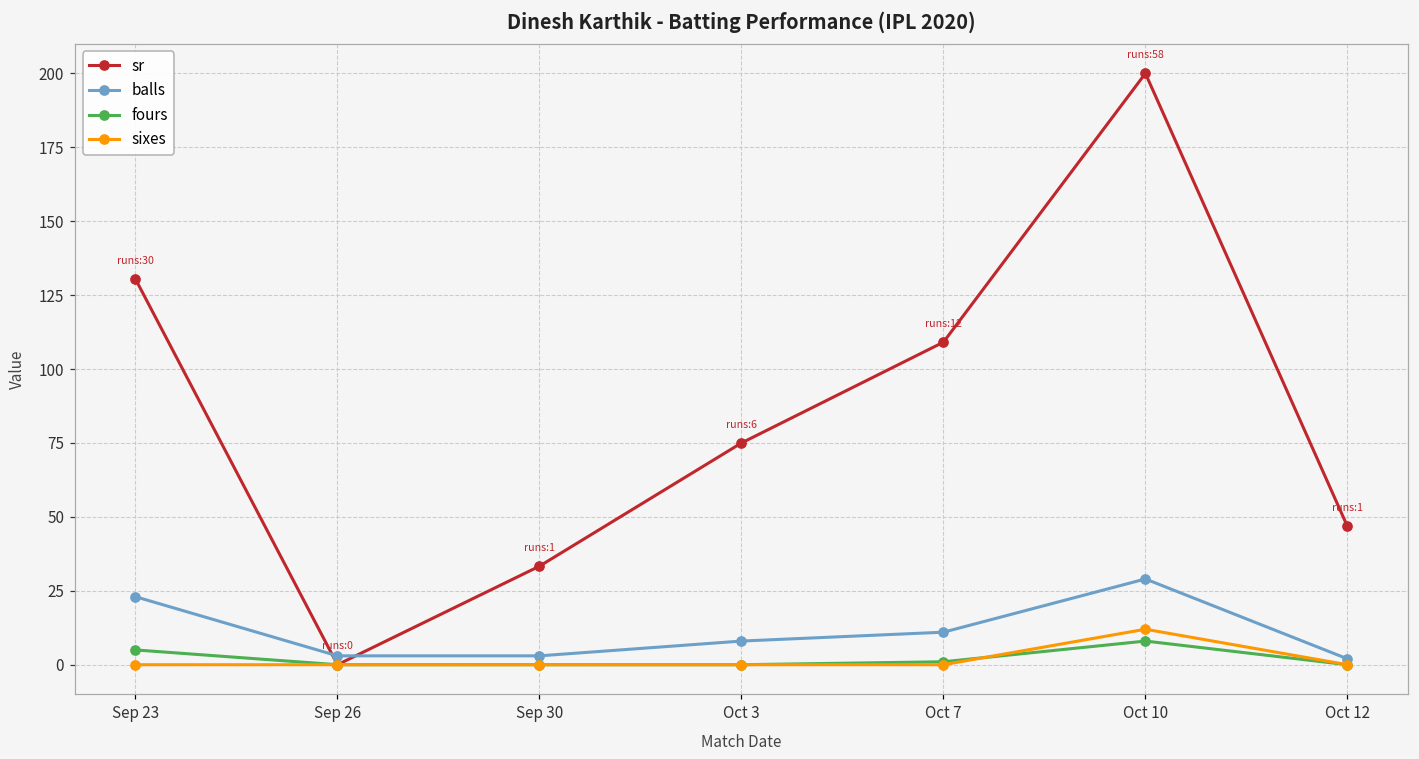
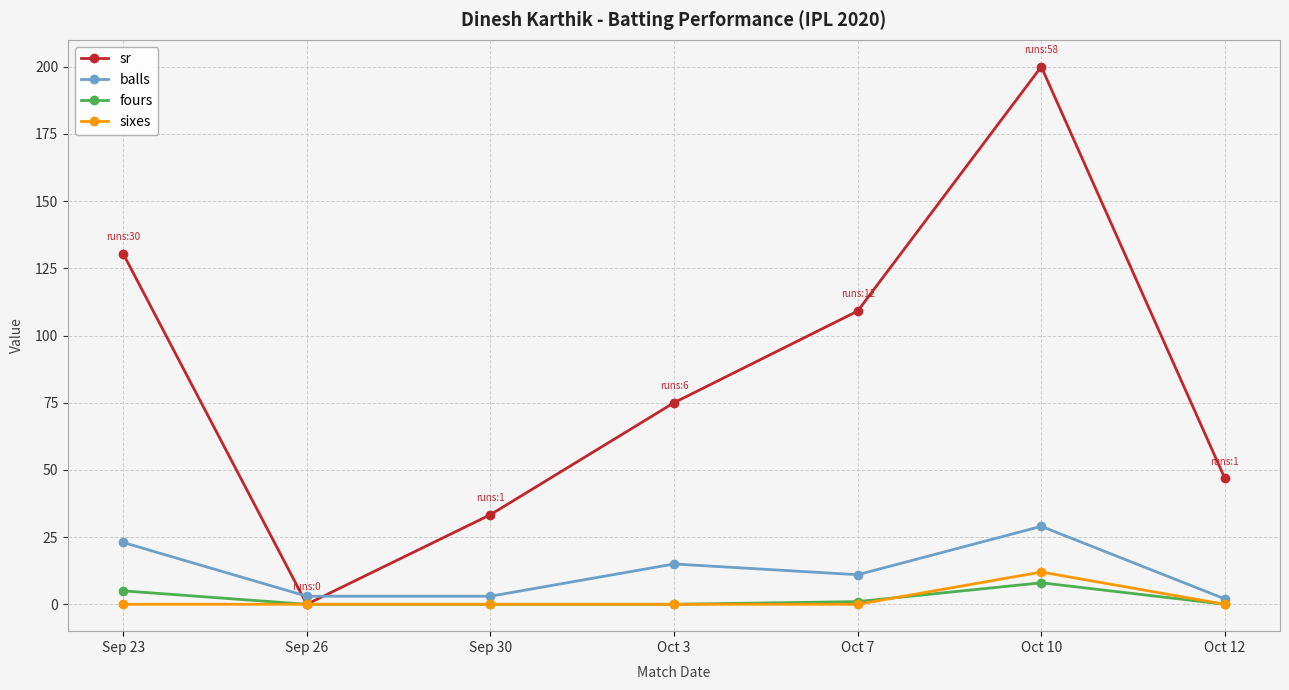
  {
    "balls": {
      "Sep 23": 23,
      "Sep 30": 3,
-     "Oct 3": 8,
+     "Oct 3": 15,
      "Oct 7": 11,
      "Oct 10": 29,
      "Oct 12": 2
    },
    "fours": {
      "Sep 23": 5,
      "Oct 7": 1,
      "Oct 10": 8
    },
    "sixes": {
      "Sep 23": 0,
      "Oct 7": 0,
      "Oct 10": 12
    }
  }
